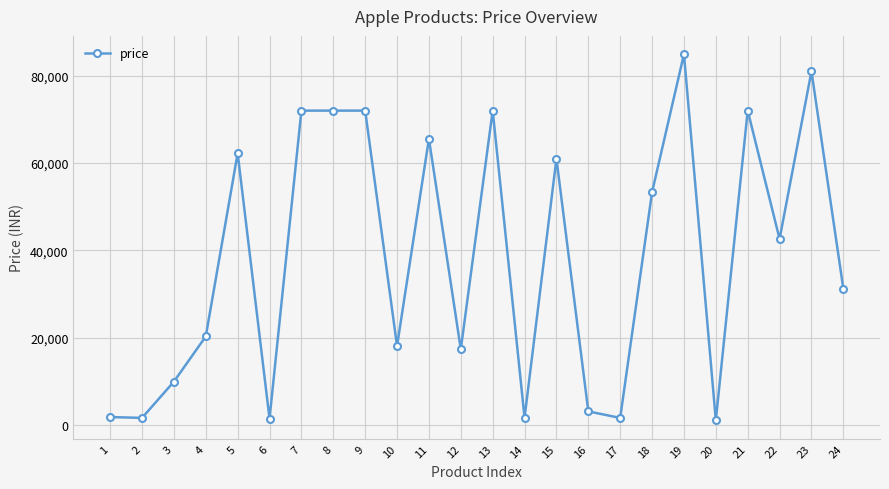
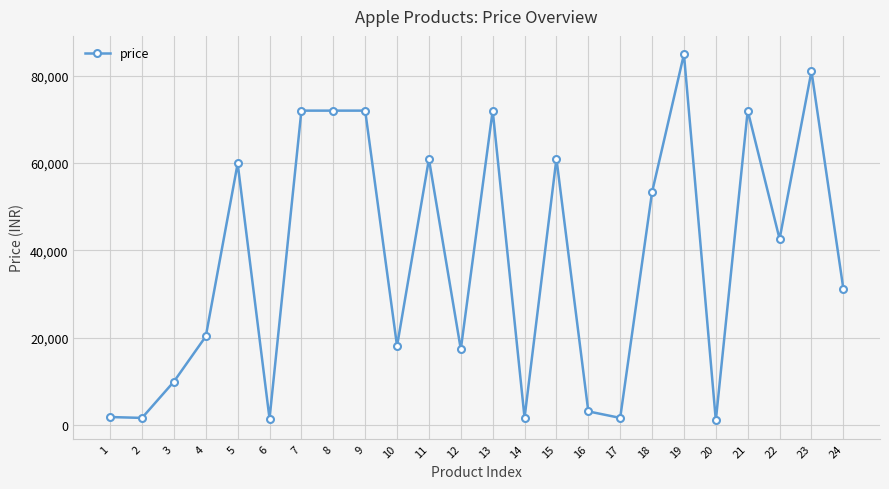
  {
    "1": "2,000",
    "2": "2,000",
    "3": "10,000",
    "4": "20,000",
-   "5": "62,000",
+   "5": "60,000",
    "6": "2,000",
    "7": "72,000",
    "8": "72,000",
    "9": "72,000",
    "10": "18,000",
-   "11": "66,000",
+   "11": "61,000",
    "12": "17,000",
    "13": "72,000",
    "14": "2,000",
    "15": "61,000",
    "16": "3,000",
    "17": "2,000",
    "18": "53,000",
    "19": "85,000",
    "20": "1,000",
    "21": "72,000",
    "22": "43,000",
    "23": "81,000",
    "24": "31,000"
  }
